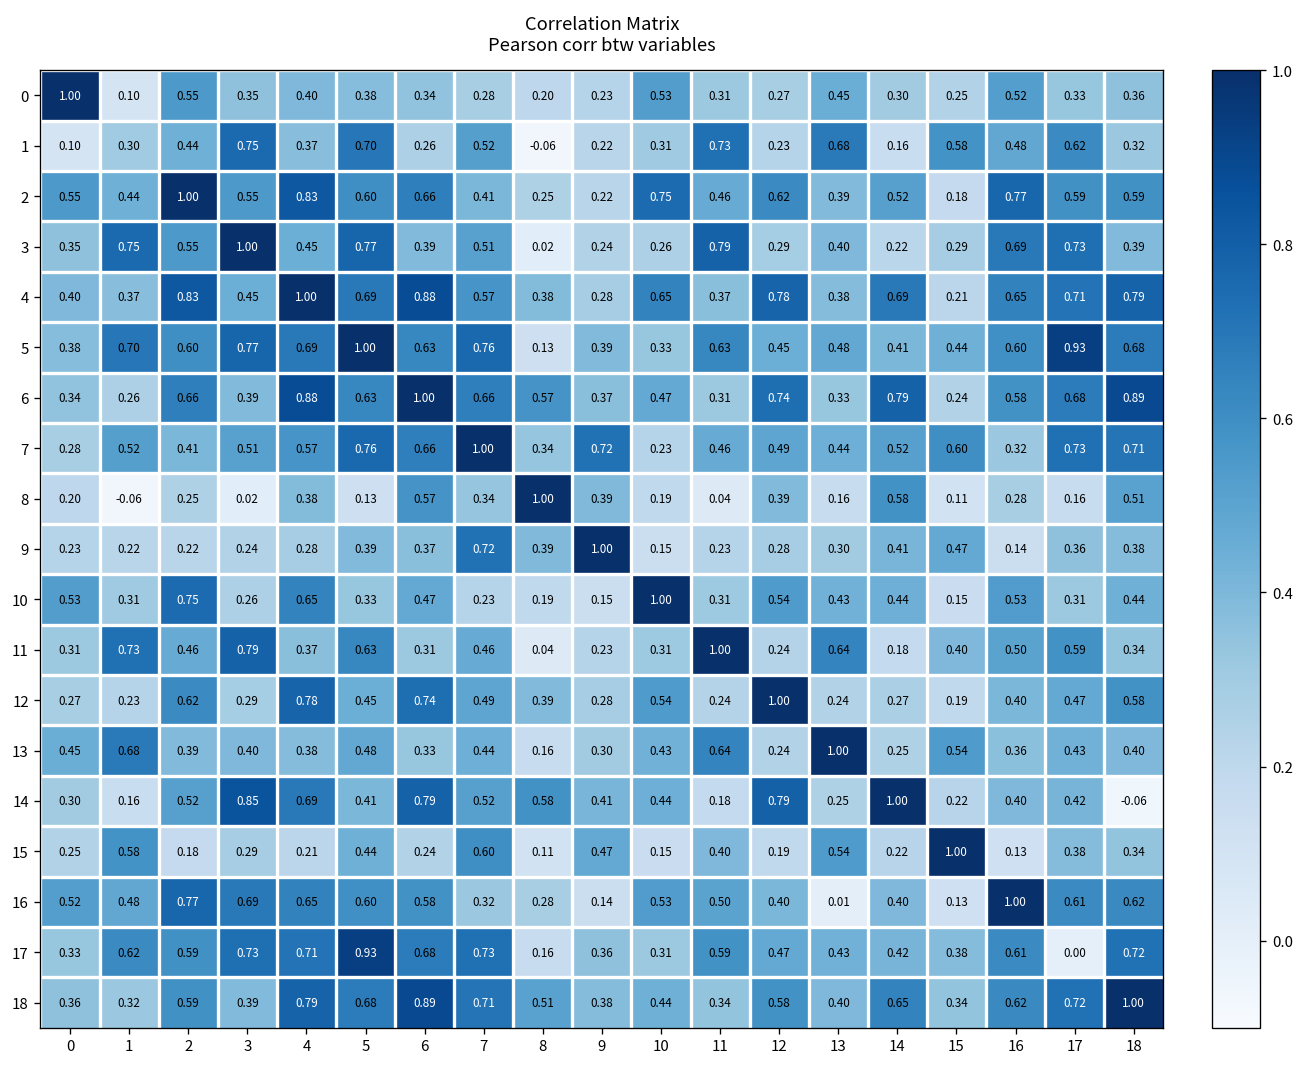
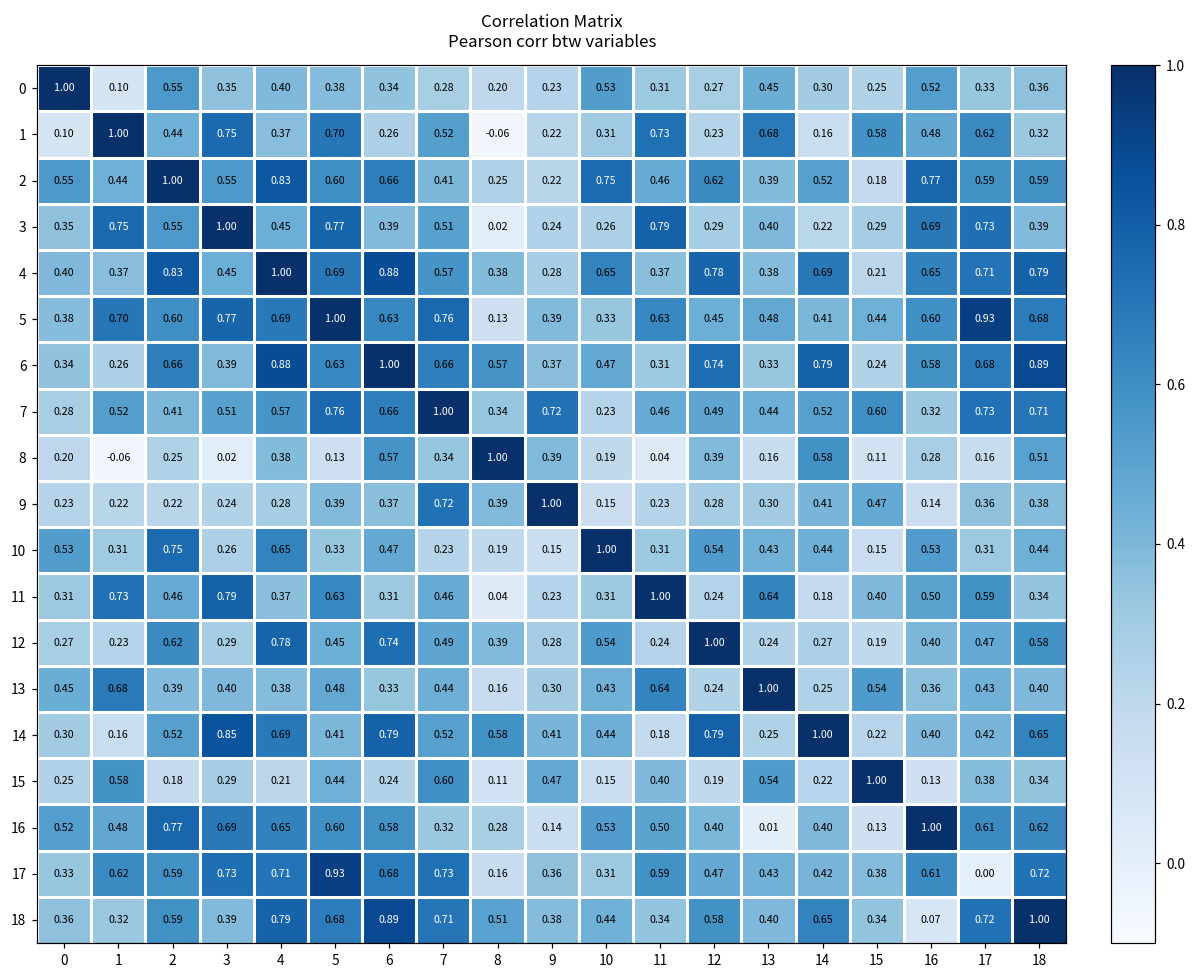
  {
    "1": {
      "0": 0.10,
-     "1": 0.30,
+     "1": 1.00,
      "2": 0.44,
      "3": 0.75,
      "4": 0.37,
      "5": 0.70,
      "6": 0.26,
      "7": 0.52,
      "8": -0.06,
      "9": 0.22,
      "10": 0.31,
      "11": 0.73,
      "12": 0.23,
      "13": 0.68,
      "14": 0.16,
      "15": 0.58,
      "16": 0.48,
      "17": 0.62,
      "18": 0.32
    },
    "14": {
      "0": 0.30,
      "1": 0.16,
      "2": 0.52,
      "3": 0.85,
      "4": 0.69,
      "5": 0.41,
      "6": 0.79,
      "7": 0.52,
      "8": 0.58,
      "9": 0.41,
      "10": 0.44,
      "11": 0.18,
      "12": 0.79,
      "13": 0.25,
      "14": 1.00,
      "15": 0.22,
      "16": 0.40,
      "17": 0.42,
-     "18": -0.06
+     "18": 0.65
    },
    "18": {
      "0": 0.36,
      "1": 0.32,
      "2": 0.59,
      "3": 0.39,
      "4": 0.79,
      "5": 0.68,
      "6": 0.89,
      "7": 0.71,
      "8": 0.51,
      "9": 0.38,
      "10": 0.44,
      "11": 0.34,
      "12": 0.58,
      "13": 0.40,
      "14": 0.65,
      "15": 0.34,
-     "16": 0.62,
+     "16": 0.07,
      "17": 0.72,
      "18": 1.00
    }
  }
